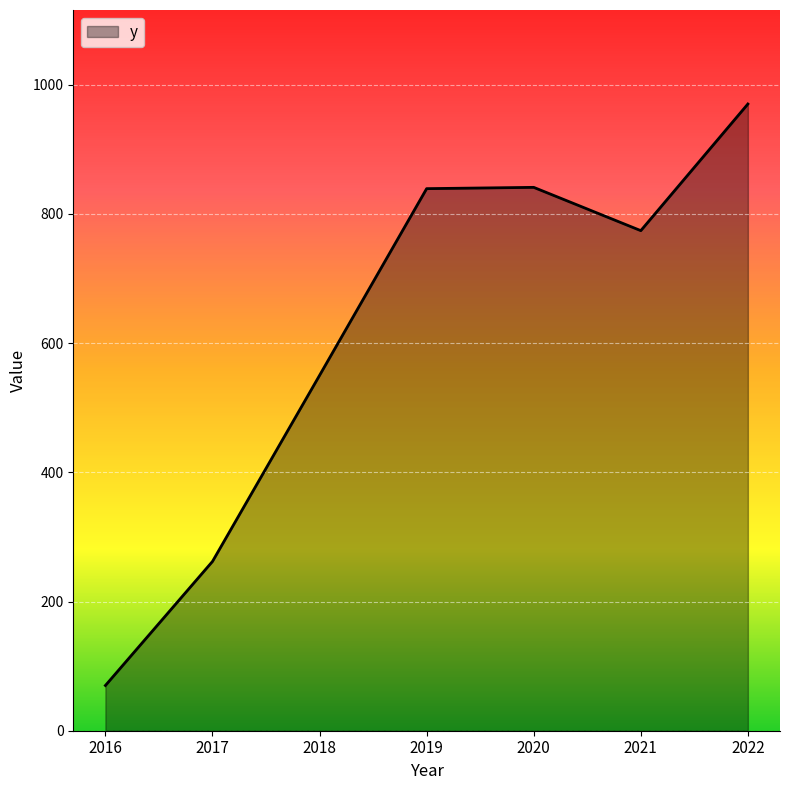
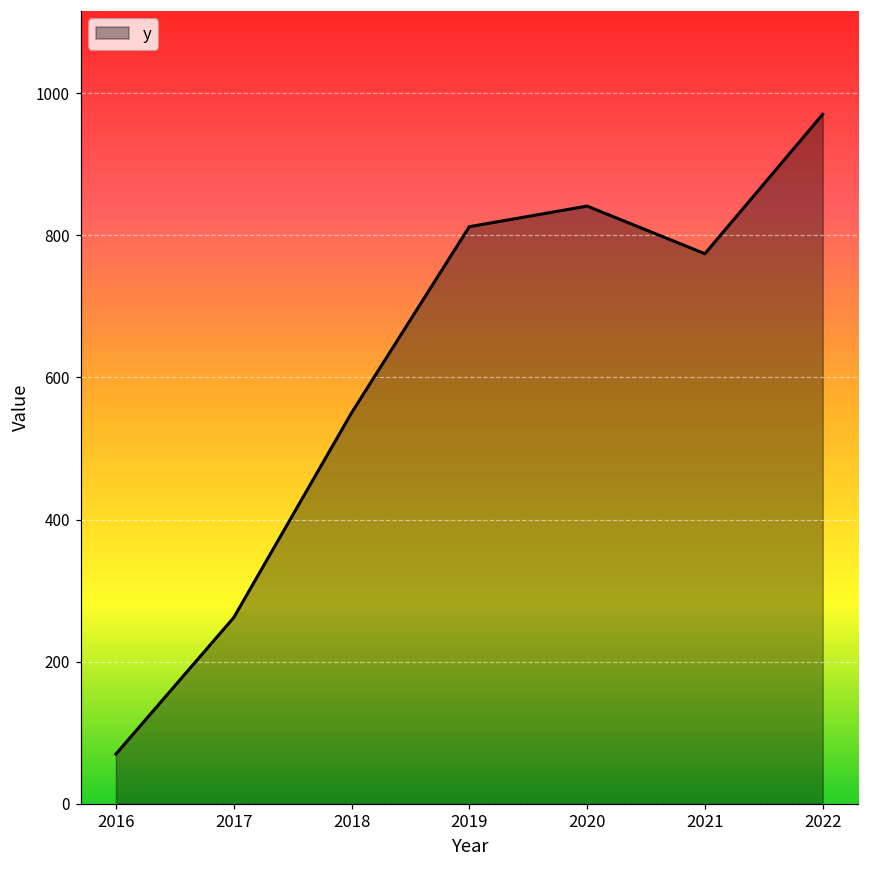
  {
    "2016": 70,
    "2017": 260,
    "2018": 550,
-   "2019": 840,
+   "2019": 810,
    "2020": 840,
    "2021": 770,
    "2022": 970
  }
